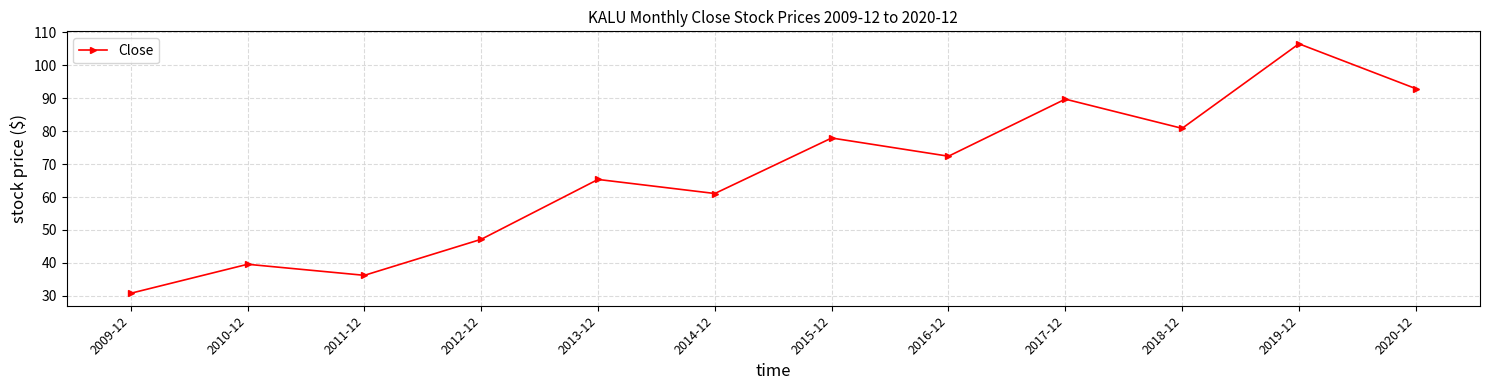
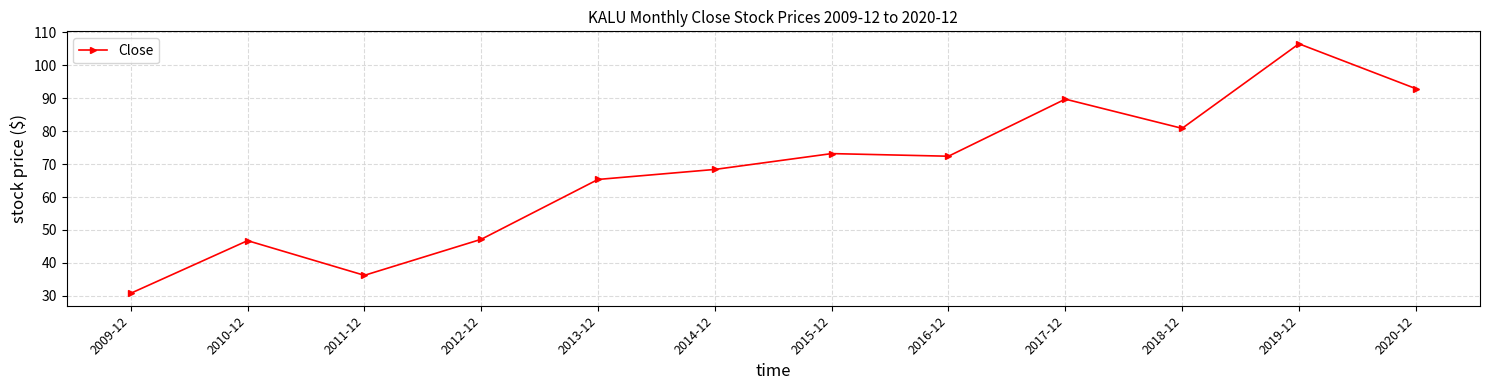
  {
    "2009-12": 31,
-   "2010-12": 40,
+   "2010-12": 47,
    "2011-12": 36,
    "2012-12": 47,
    "2013-12": 65,
-   "2014-12": 61,
-   "2015-12": 78,
+   "2014-12": 68,
+   "2015-12": 73,
    "2016-12": 72,
    "2017-12": 90,
    "2018-12": 81,
    "2019-12": 107,
    "2020-12": 93
  }
